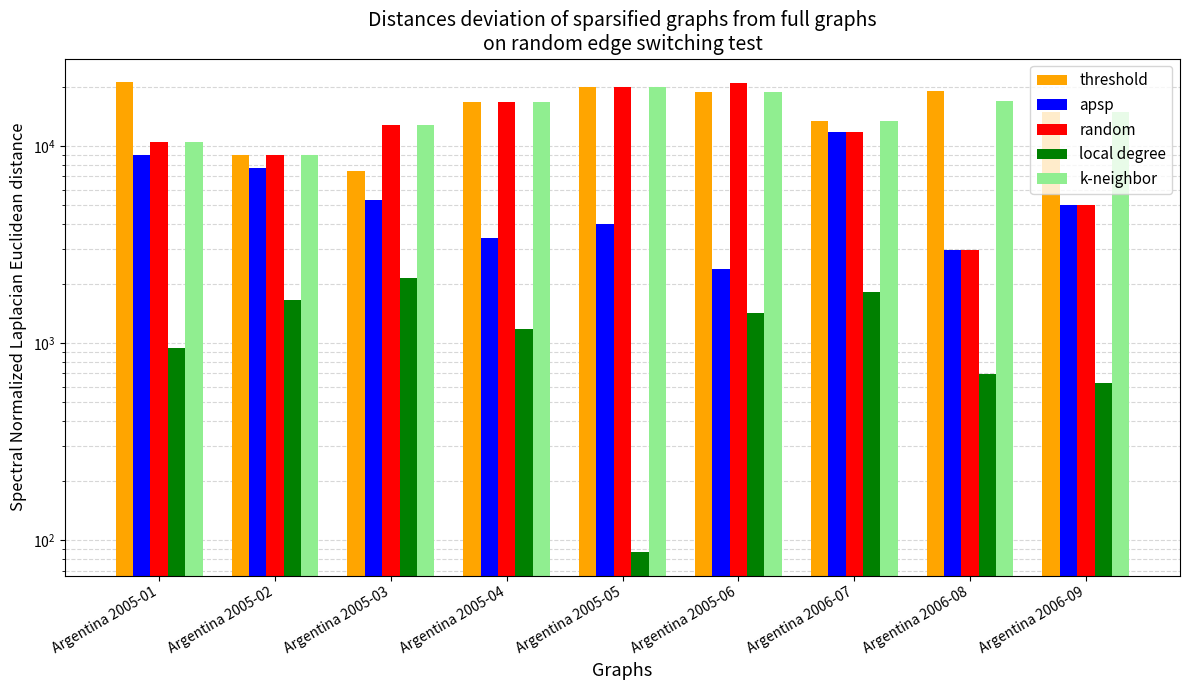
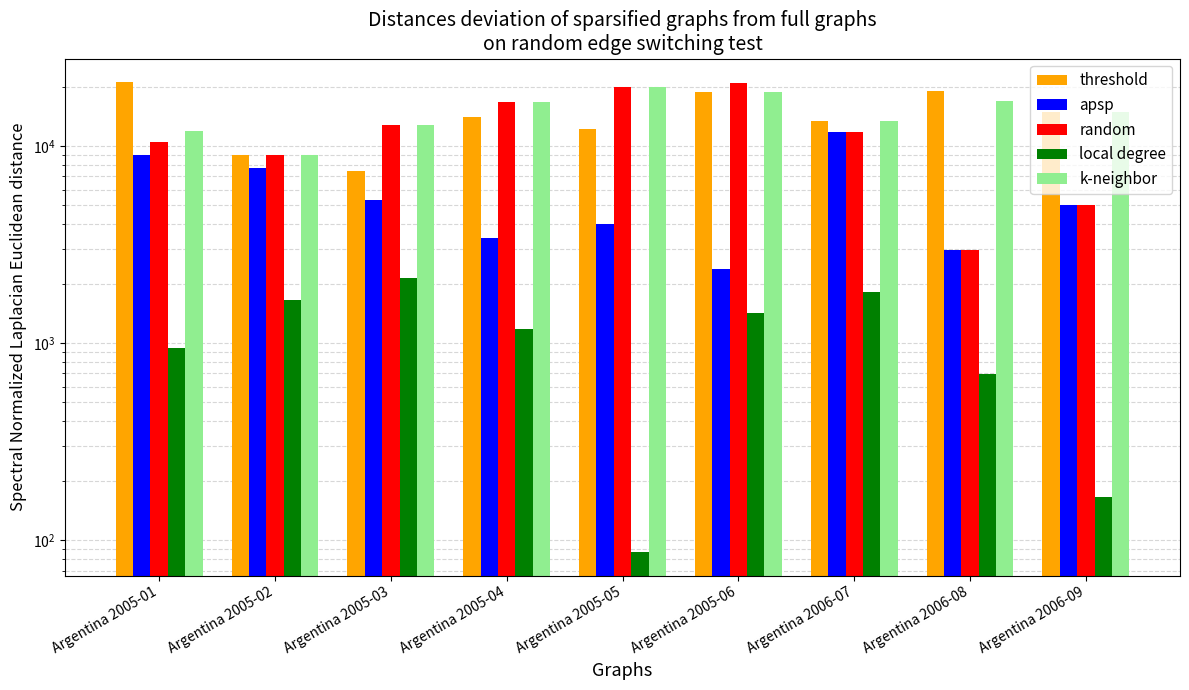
  {
    "threshold": {
      "Argentina 2005-01": 21000,
      "Argentina 2005-02": 9000,
      "Argentina 2005-03": 7400,
-     "Argentina 2005-04": 17000,
-     "Argentina 2005-05": 20000,
+     "Argentina 2005-04": 14000,
+     "Argentina 2005-05": 12000,
      "Argentina 2005-06": 19000,
      "Argentina 2006-07": 13000,
      "Argentina 2006-08": 19000
    },
    "apsp": {
      "Argentina 2005-01": 9000,
      "Argentina 2005-02": 7700,
      "Argentina 2005-03": 5300,
      "Argentina 2005-04": 3400,
      "Argentina 2005-05": 4000,
      "Argentina 2005-06": 2400,
      "Argentina 2006-07": 12000,
      "Argentina 2006-08": 3000,
      "Argentina 2006-09": 5000
    },
    "random": {
      "Argentina 2005-01": 10000,
      "Argentina 2005-02": 9000,
      "Argentina 2005-03": 13000,
      "Argentina 2005-04": 17000,
      "Argentina 2005-05": 20000,
      "Argentina 2005-06": 21000,
      "Argentina 2006-07": 12000,
      "Argentina 2006-08": 3000,
      "Argentina 2006-09": 5000
    },
    "local degree": {
      "Argentina 2005-01": 900,
      "Argentina 2005-02": 1600,
      "Argentina 2005-03": 2100,
      "Argentina 2005-04": 1200,
      "Argentina 2005-05": 90,
      "Argentina 2005-06": 1400,
      "Argentina 2006-07": 1800,
      "Argentina 2006-08": 700,
-     "Argentina 2006-09": 630
+     "Argentina 2006-09": 160
    },
    "k-neighbor": {
-     "Argentina 2005-01": 10000,
+     "Argentina 2005-01": 12000,
      "Argentina 2005-02": 9000,
      "Argentina 2005-03": 13000,
      "Argentina 2005-04": 17000,
      "Argentina 2005-05": 20000,
      "Argentina 2005-06": 19000,
      "Argentina 2006-07": 13000,
      "Argentina 2006-08": 17000
    }
  }
